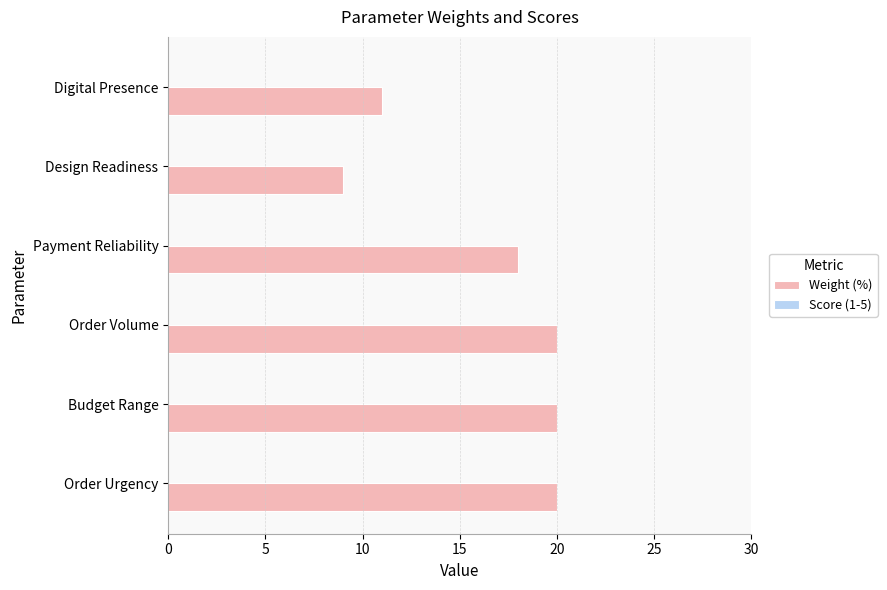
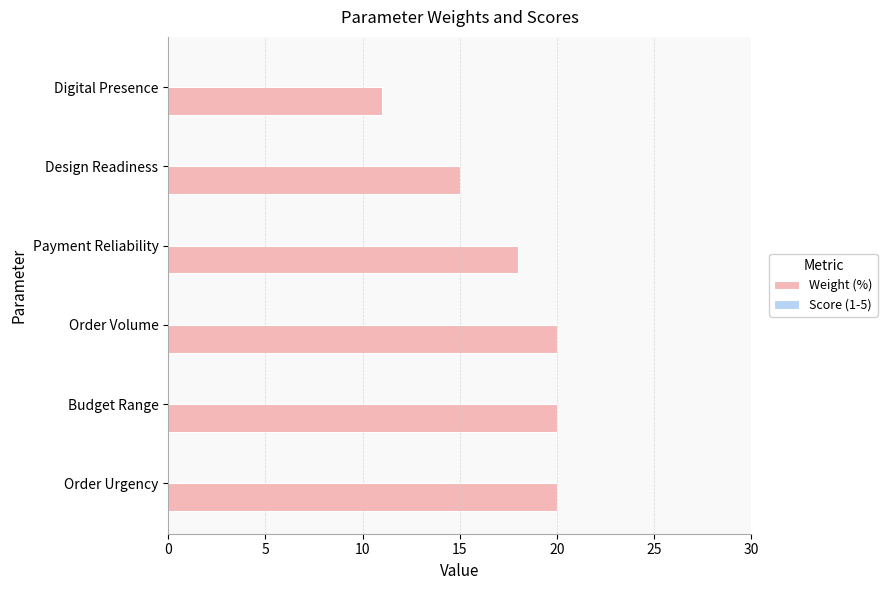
  {
    "Weight (%)": {
      "Digital Presence": 11,
-     "Design Readiness": 9,
+     "Design Readiness": 15,
      "Payment Reliability": 18,
      "Order Volume": 20,
      "Budget Range": 20,
      "Order Urgency": 20
    },
    "Score (1-5)": {
      "Digital Presence": 0,
      "Design Readiness": 0,
      "Payment Reliability": 0,
      "Order Volume": 0,
      "Budget Range": 0,
      "Order Urgency": 0
    }
  }
